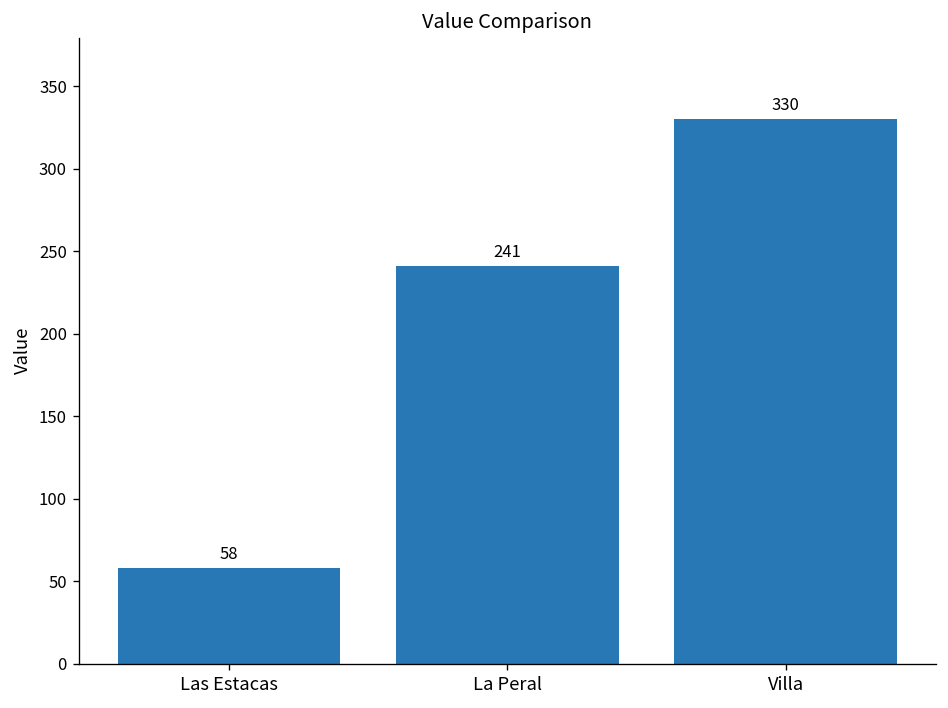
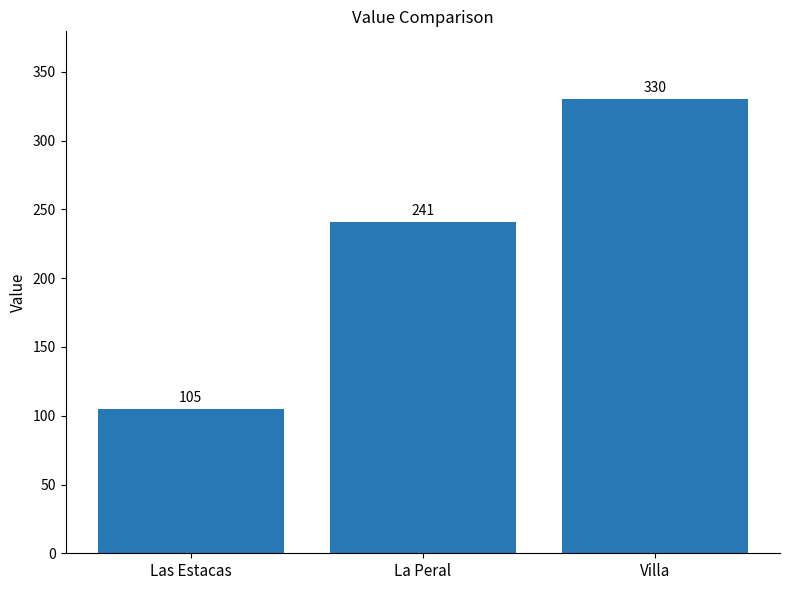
  {
-   "Las Estacas": 58,
+   "Las Estacas": 105,
    "La Peral": 241,
    "Villa": 330
  }
